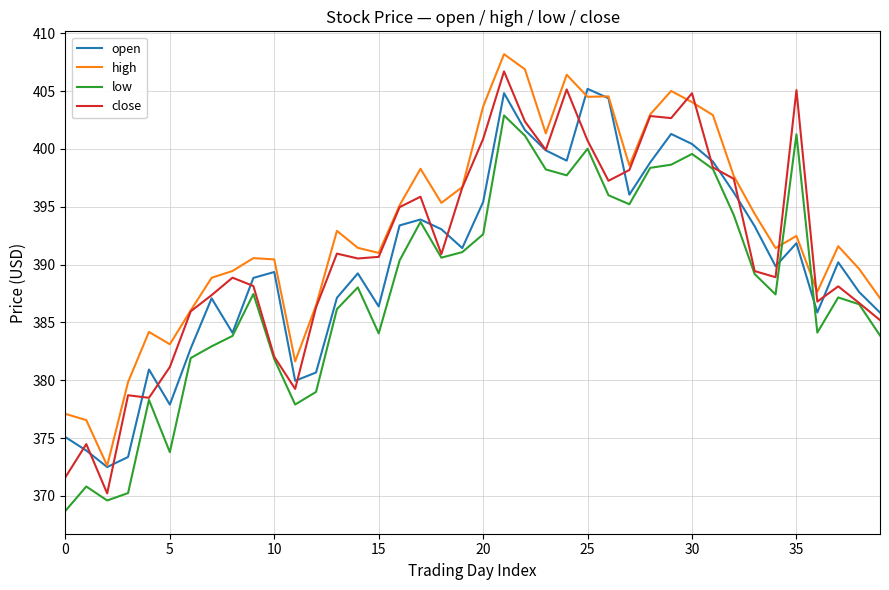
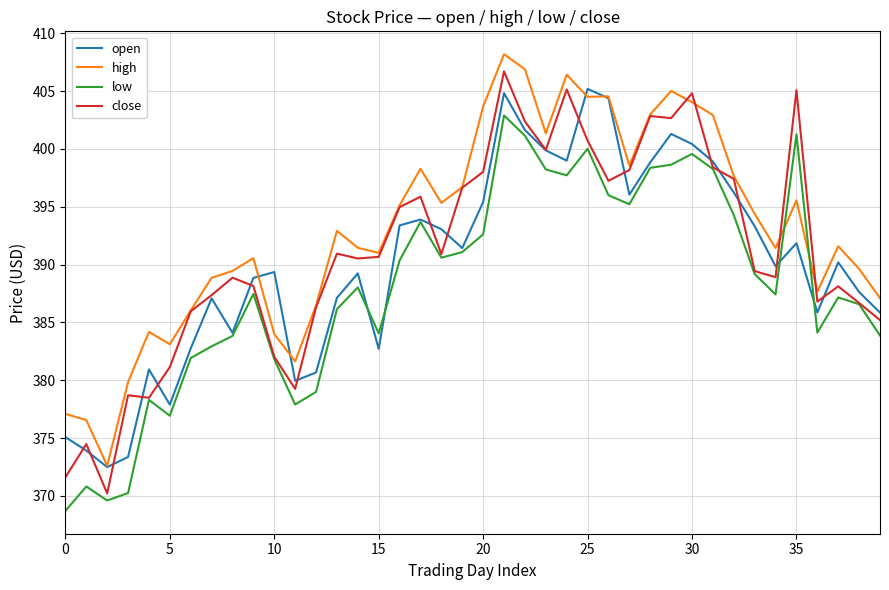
  {
    "open": {
      "0": 375.1,
      "5": 377.9,
      "10": 389.4,
-     "15": 386.4,
+     "15": 382.7,
      "20": 395.4,
      "25": 405.2,
      "30": 400.4,
      "35": 391.9
    },
    "high": {
      "0": 377.1,
      "5": 383.1,
-     "10": 390.5,
+     "10": 384.0,
      "15": 391.0,
      "20": 403.7,
      "25": 404.5,
      "30": 404.1,
-     "35": 392.5
+     "35": 395.6
    },
    "low": {
      "0": 368.7,
-     "5": 373.8,
+     "5": 376.9,
      "15": 384.1,
      "20": 392.6,
      "25": 400.0,
      "30": 399.6,
      "35": 401.3
    },
    "close": {
      "0": 371.6,
      "5": 381.1,
      "15": 390.7,
-     "20": 400.9,
+     "20": 398.0,
      "25": 400.7,
      "30": 404.8,
      "35": 405.1
    }
  }
